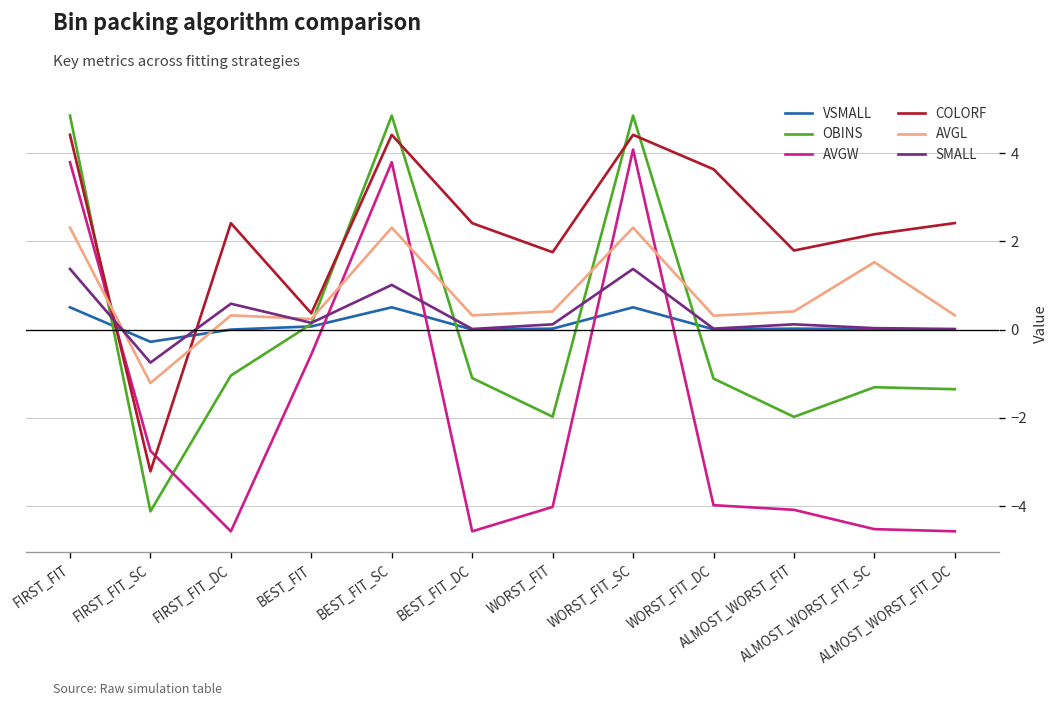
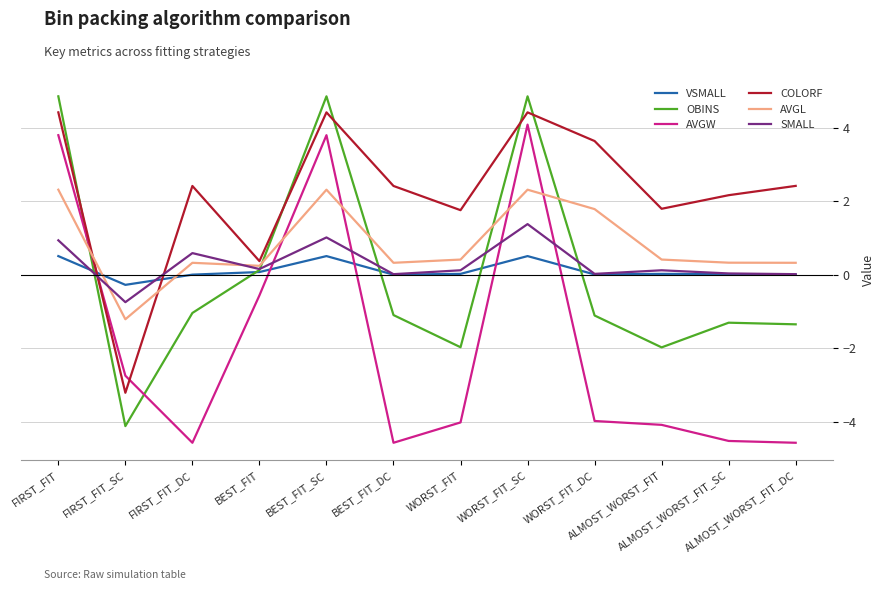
  {
    "VSMALL": {
      "FIRST_FIT": 0.5,
      "FIRST_FIT_SC": -0.3,
      "FIRST_FIT_DC": 0.0,
      "BEST_FIT_SC": 0.5,
      "WORST_FIT": 0.0,
      "WORST_FIT_SC": 0.5,
      "ALMOST_WORST_FIT": 0.0
    },
    "OBINS": {
      "FIRST_FIT": 4.8,
      "FIRST_FIT_SC": -4.1,
      "FIRST_FIT_DC": -1.0,
      "BEST_FIT_SC": 4.8,
      "BEST_FIT_DC": -1.1,
      "WORST_FIT": -2.0,
      "WORST_FIT_SC": 4.8,
      "WORST_FIT_DC": -1.1,
      "ALMOST_WORST_FIT": -2.0,
      "ALMOST_WORST_FIT_SC": -1.3,
      "ALMOST_WORST_FIT_DC": -1.4
    },
    "AVGW": {
      "FIRST_FIT": 3.8,
      "FIRST_FIT_SC": -2.7,
      "FIRST_FIT_DC": -4.6,
      "BEST_FIT": -0.6,
      "BEST_FIT_SC": 3.8,
      "BEST_FIT_DC": -4.6,
      "WORST_FIT": -4.0,
      "WORST_FIT_SC": 4.1,
      "WORST_FIT_DC": -4.0,
      "ALMOST_WORST_FIT": -4.1,
      "ALMOST_WORST_FIT_SC": -4.5,
      "ALMOST_WORST_FIT_DC": -4.6
    },
    "COLORF": {
      "FIRST_FIT": 4.4,
      "FIRST_FIT_SC": -3.2,
      "FIRST_FIT_DC": 2.4,
      "BEST_FIT": 0.4,
      "BEST_FIT_SC": 4.4,
      "BEST_FIT_DC": 2.4,
      "WORST_FIT": 1.8,
      "WORST_FIT_SC": 4.4,
      "WORST_FIT_DC": 3.6,
      "ALMOST_WORST_FIT": 1.8,
      "ALMOST_WORST_FIT_SC": 2.2,
      "ALMOST_WORST_FIT_DC": 2.4
    },
    "AVGL": {
      "FIRST_FIT": 2.3,
      "FIRST_FIT_SC": -1.2,
      "FIRST_FIT_DC": 0.3,
      "BEST_FIT": 0.2,
      "BEST_FIT_SC": 2.3,
      "BEST_FIT_DC": 0.3,
      "WORST_FIT": 0.4,
      "WORST_FIT_SC": 2.3,
-     "WORST_FIT_DC": 0.3,
+     "WORST_FIT_DC": 1.8,
      "ALMOST_WORST_FIT": 0.4,
-     "ALMOST_WORST_FIT_SC": 1.5,
+     "ALMOST_WORST_FIT_SC": 0.3,
      "ALMOST_WORST_FIT_DC": 0.3
    },
    "SMALL": {
-     "FIRST_FIT": 1.4,
+     "FIRST_FIT": 0.9,
      "FIRST_FIT_SC": -0.7,
      "FIRST_FIT_DC": 0.6,
      "BEST_FIT_SC": 1.0,
      "WORST_FIT": 0.1,
      "WORST_FIT_SC": 1.4,
      "ALMOST_WORST_FIT": 0.1
    }
  }
